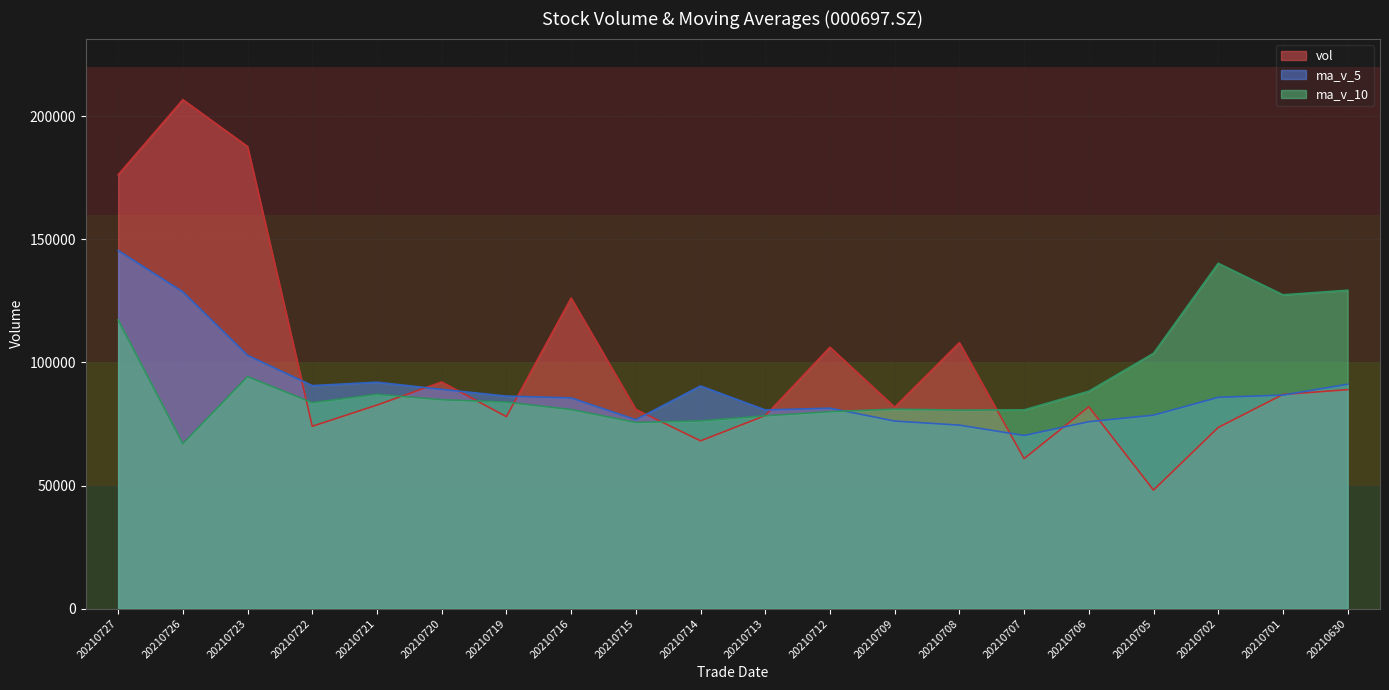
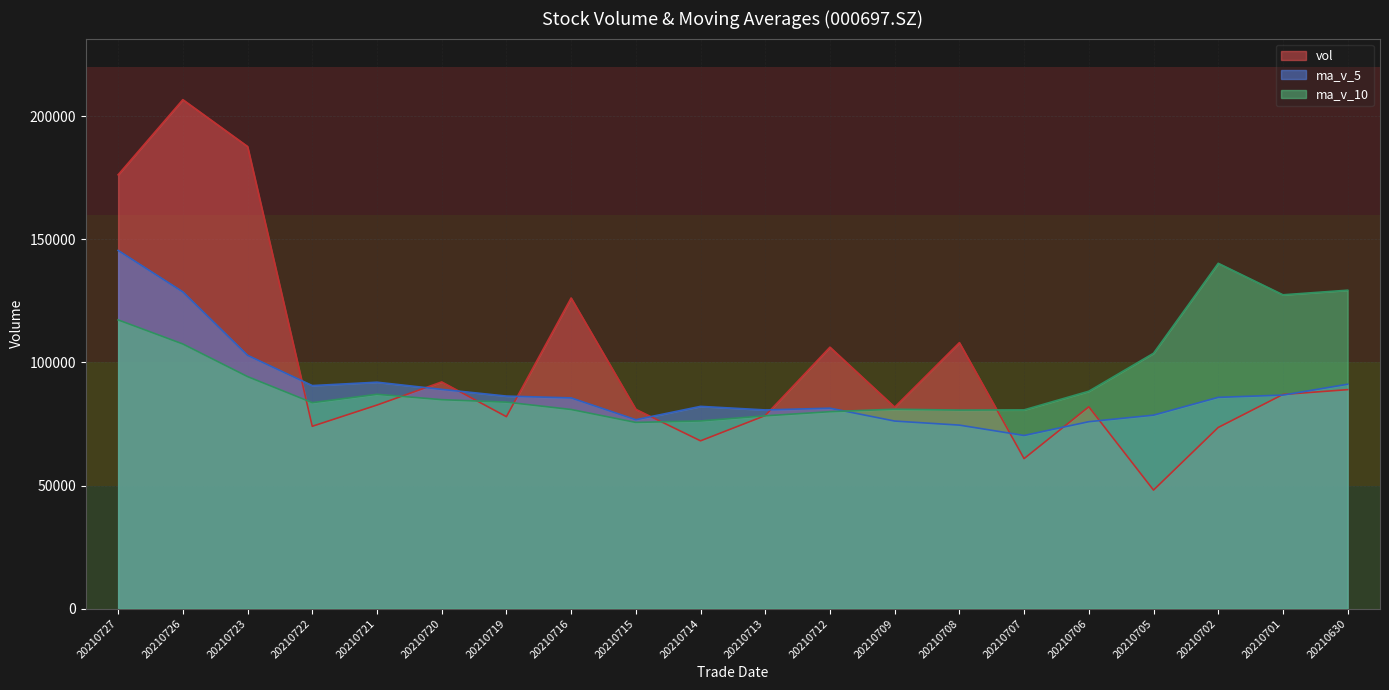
  {
    "vol": {
      "20210727": 176000,
      "20210726": 207000,
      "20210723": 188000,
      "20210722": 74000,
      "20210721": 83000,
      "20210720": 92000,
      "20210719": 78000,
      "20210716": 126000,
      "20210715": 81000,
      "20210714": 68000,
      "20210712": 106000,
      "20210708": 108000,
      "20210707": 61000,
      "20210706": 82000,
      "20210705": 48000,
      "20210702": 74000,
      "20210630": 89000
    },
    "ma_v_5": {
      "20210727": 145000,
      "20210726": 129000,
      "20210723": 103000,
      "20210722": 91000,
      "20210721": 92000,
      "20210720": 89000,
      "20210719": 86000,
      "20210716": 86000,
      "20210715": 77000,
-     "20210714": 90000,
+     "20210714": 82000,
      "20210713": 81000,
      "20210712": 81000,
      "20210709": 76000,
      "20210708": 75000,
      "20210707": 70000,
      "20210706": 76000,
      "20210705": 79000,
      "20210702": 86000,
      "20210630": 91000
    },
    "ma_v_10": {
      "20210727": 117000,
-     "20210726": 67000,
+     "20210726": 107000,
      "20210723": 94000,
      "20210722": 84000,
      "20210721": 87000,
      "20210720": 85000,
      "20210719": 84000,
      "20210716": 81000,
      "20210715": 76000,
      "20210714": 76000,
      "20210712": 80000,
      "20210708": 81000,
      "20210707": 81000,
      "20210706": 88000,
      "20210705": 104000,
      "20210702": 140000,
      "20210701": 127000,
      "20210630": 129000
    }
  }
